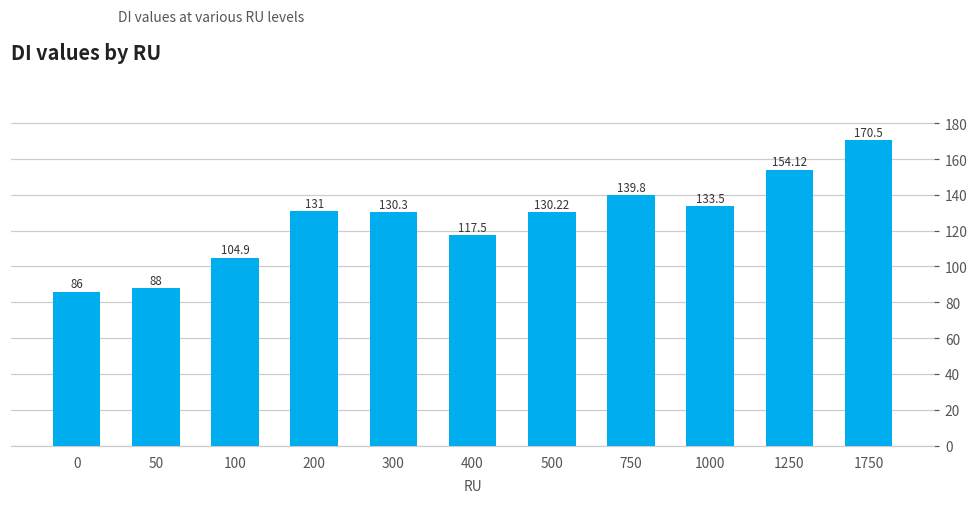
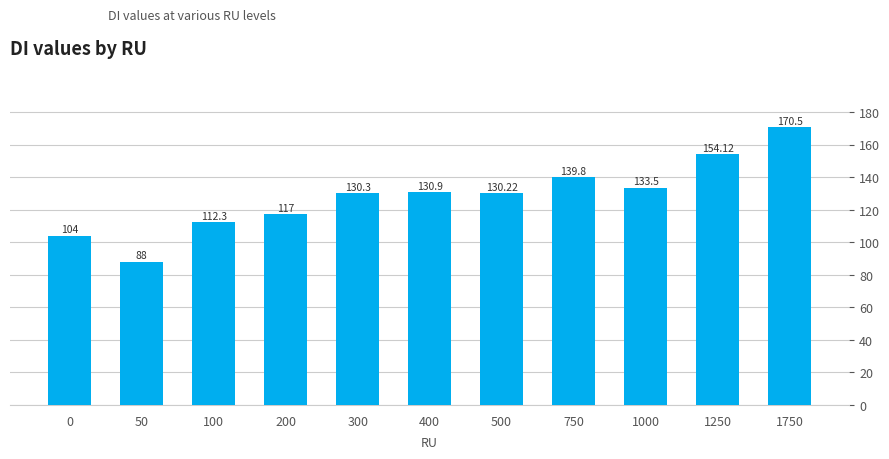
  {
-   "0": 86,
+   "0": 104,
    "50": 88,
-   "100": 104.9,
-   "200": 131,
+   "100": 112.3,
+   "200": 117,
    "300": 130.3,
-   "400": 117.5,
+   "400": 130.9,
    "500": 130.22,
    "750": 139.8,
    "1000": 133.5,
    "1250": 154.12,
    "1750": 170.5
  }
